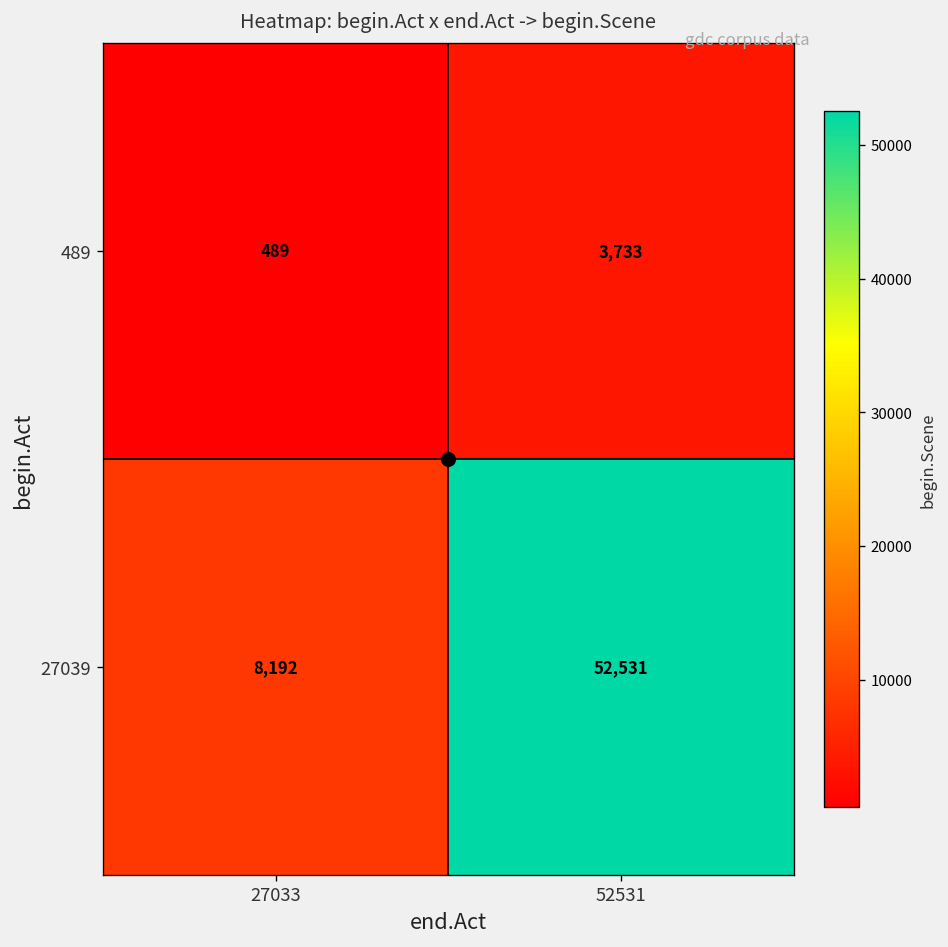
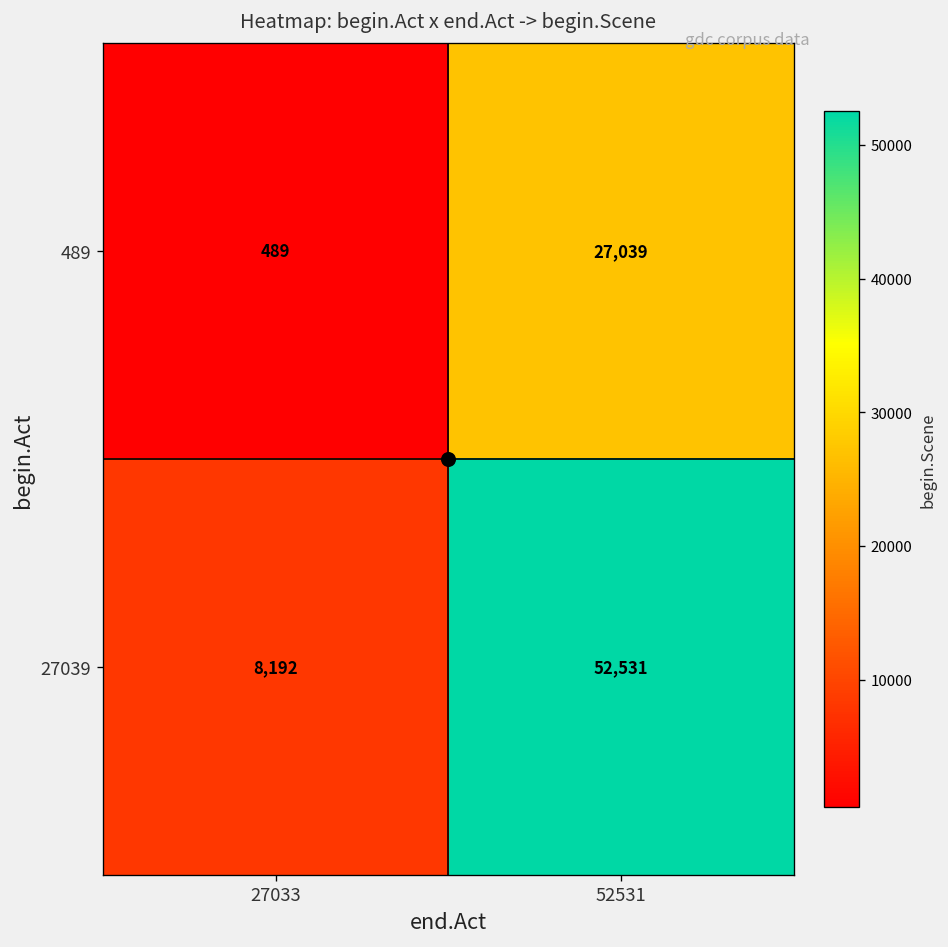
  {
    "489": {
      "27033": "489",
-     "52531": "3,733"
+     "52531": "27,039"
    },
    "27039": {
      "27033": "8,192",
      "52531": "52,531"
    }
  }
